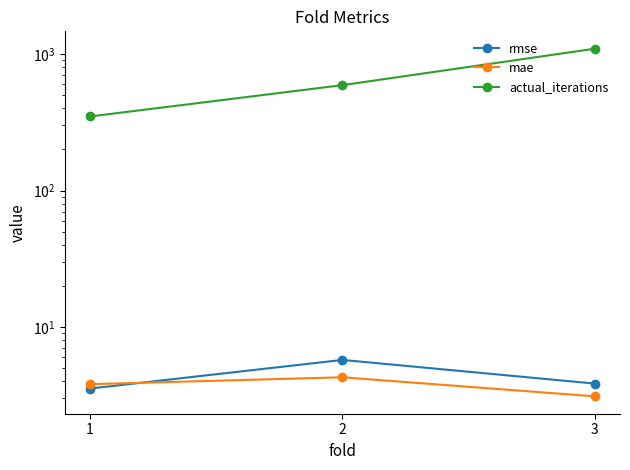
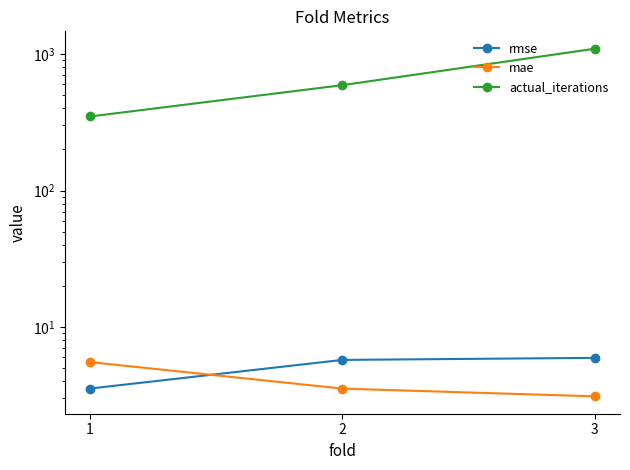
  {
    "rmse": {
      "1": 3.5,
      "2": 5.7,
-     "3": 3.8
+     "3": 6
    },
    "mae": {
-     "1": 3.8,
-     "2": 4.3,
+     "1": 5.5,
+     "2": 3.5,
      "3": 3.1
    },
    "actual_iterations": {
      "1": 350,
      "2": 590,
      "3": 1100
    }
  }
